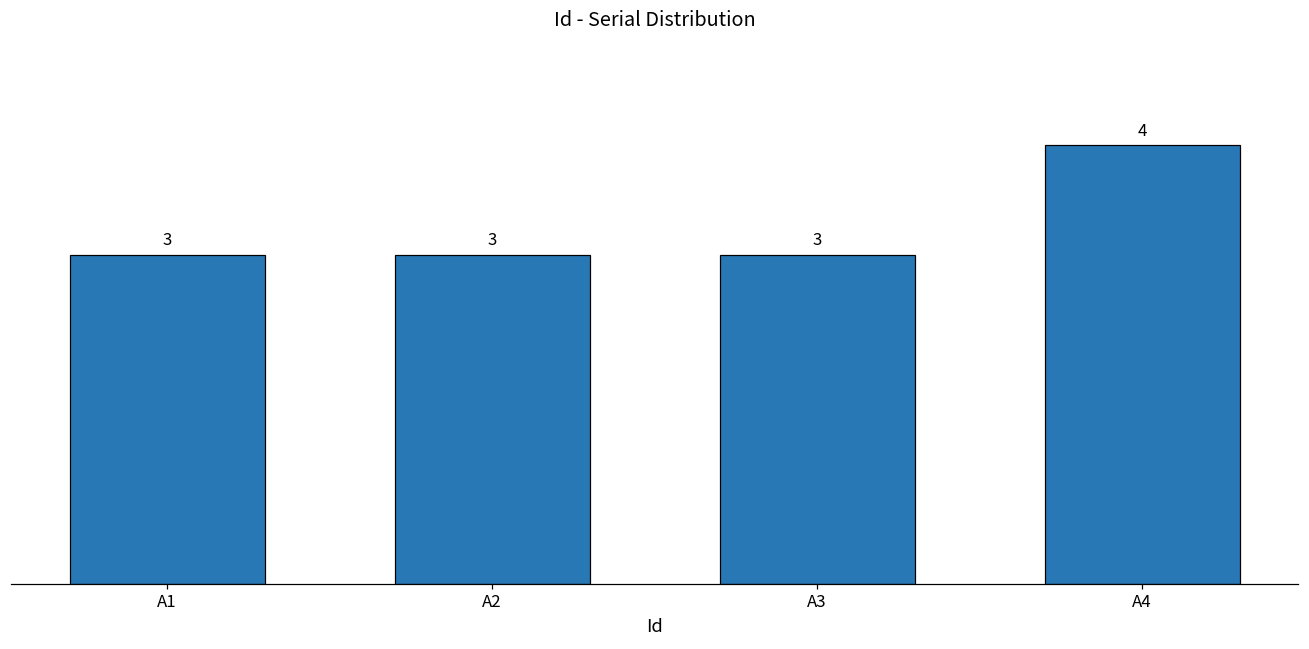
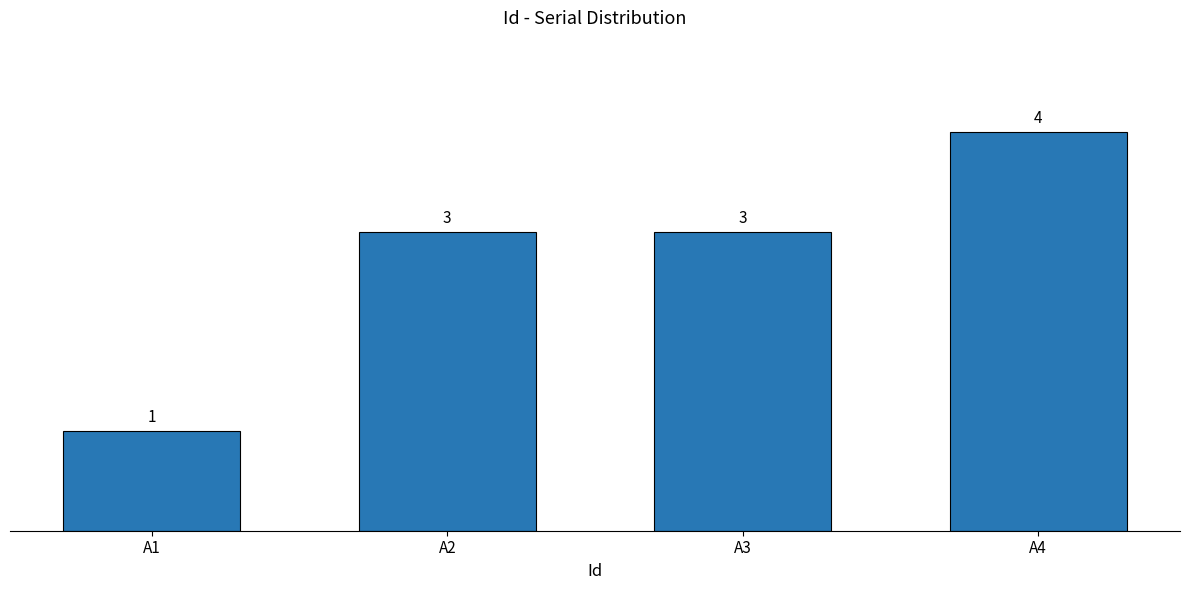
  {
-   "A1": 3,
+   "A1": 1,
    "A2": 3,
    "A3": 3,
    "A4": 4
  }
